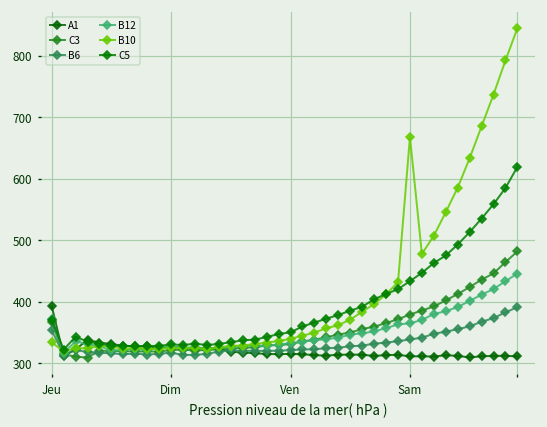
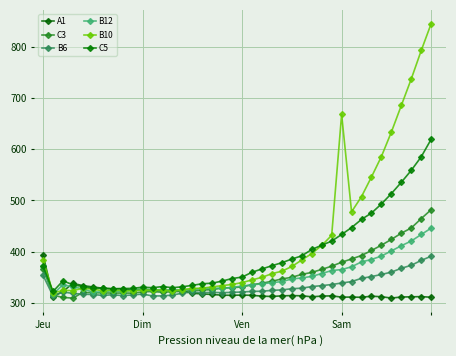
  {
    "B10": {
-     "Jeu": 330,
+     "Jeu": 380,
      "Ven": 340,
      "Sam": 670
    }
  }
